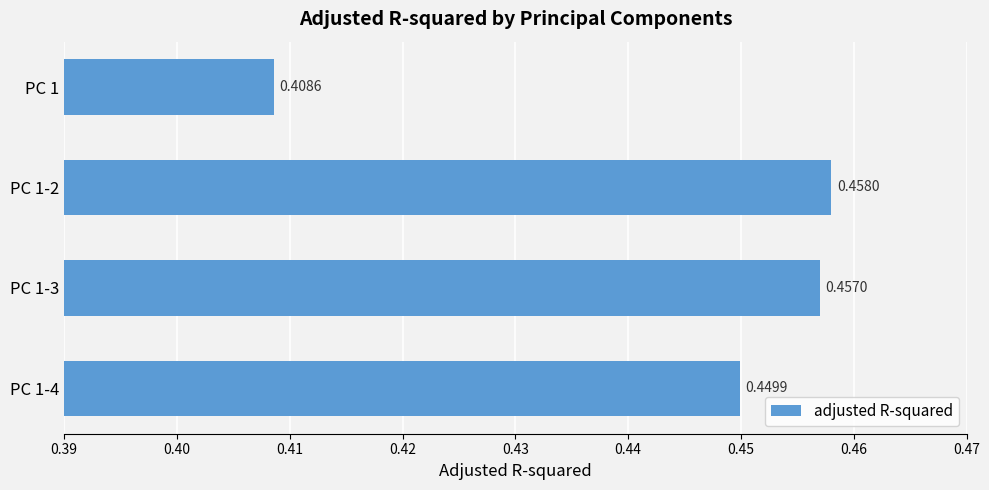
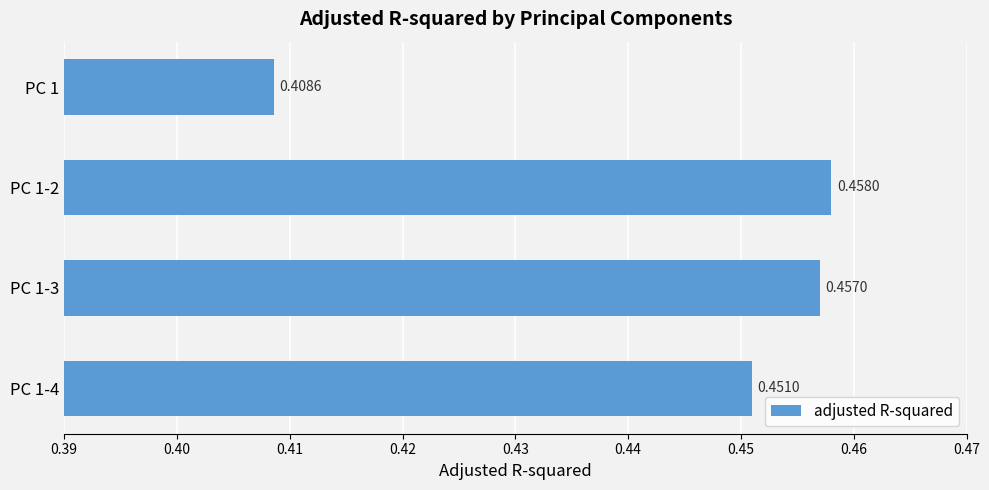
  {
    "PC 1": 0.4086,
    "PC 1-2": 0.4580,
    "PC 1-3": 0.4570,
-   "PC 1-4": 0.4499
+   "PC 1-4": 0.4510
  }
